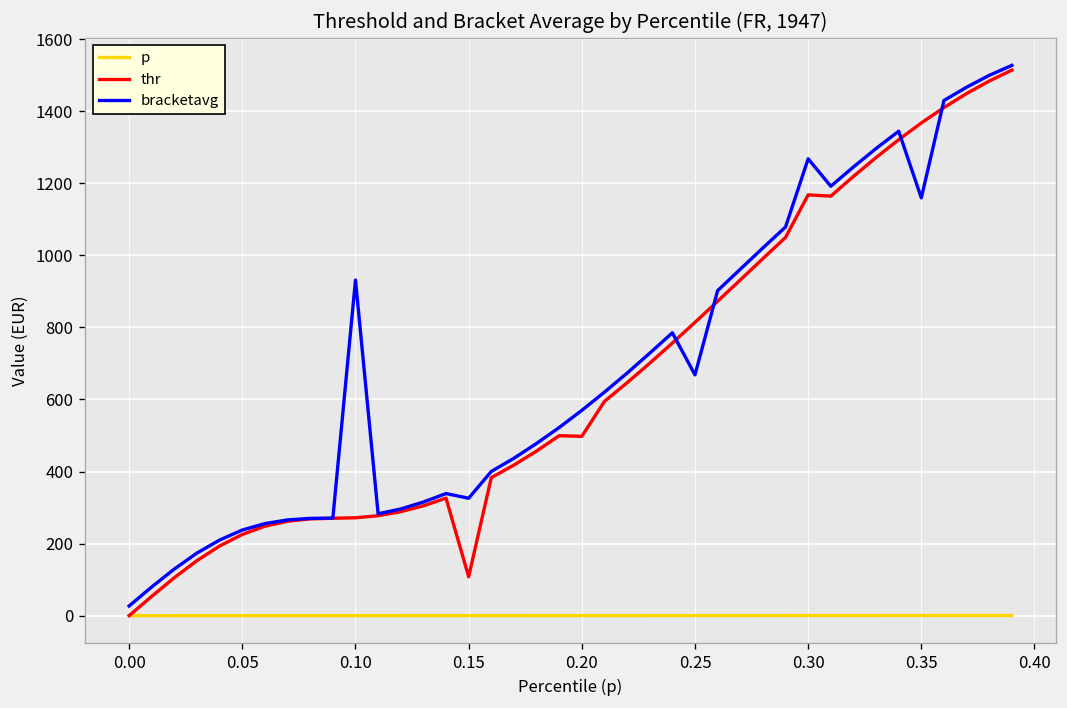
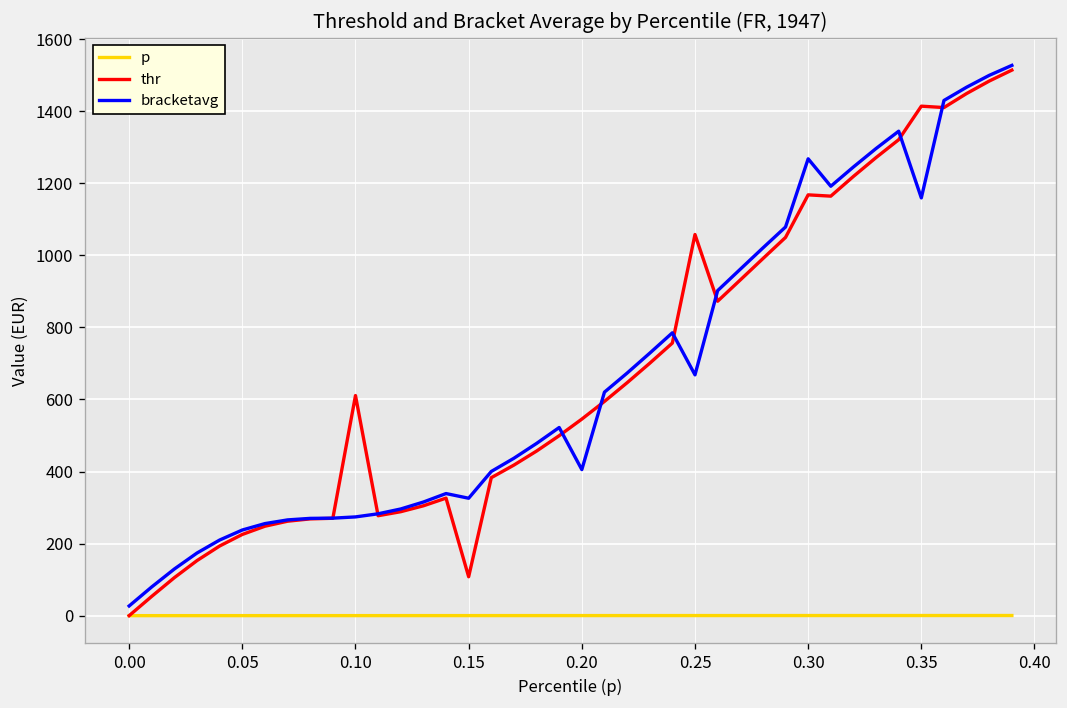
  {
    "p": {
      "0.05": 0,
      "0.10": 0,
      "0.15": 0,
      "0.20": 0,
      "0.25": 0,
      "0.30": 0,
      "0.35": 0
    },
    "thr": {
      "0.05": 230,
-     "0.10": 270,
+     "0.10": 610,
      "0.15": 110,
-     "0.20": 500,
-     "0.25": 810,
+     "0.20": 550,
+     "0.25": 1060,
      "0.30": 1170,
-     "0.35": 1370
+     "0.35": 1410
    },
    "bracketavg": {
      "0.00": 30,
      "0.05": 240,
-     "0.10": 930,
+     "0.10": 270,
      "0.15": 330,
-     "0.20": 570,
+     "0.20": 410,
      "0.25": 670,
      "0.30": 1270,
      "0.35": 1160
    }
  }
